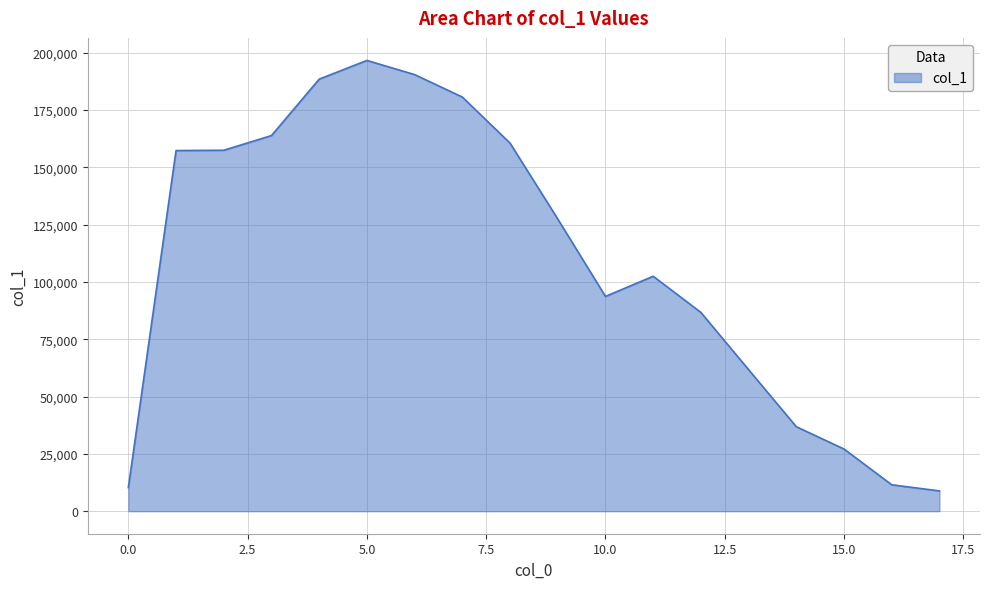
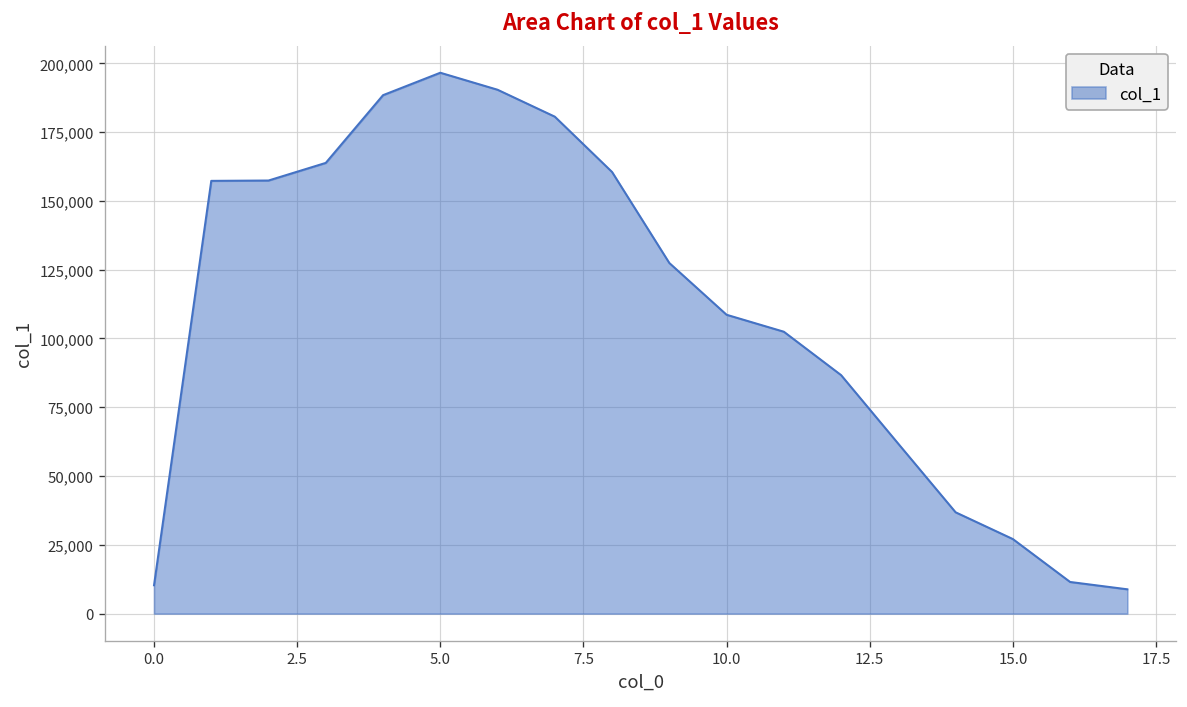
  {
    "0.0": "10,000",
    "5.0": "197,000",
-   "10.0": "94,000",
+   "10.0": "109,000",
    "15.0": "27,000"
  }
